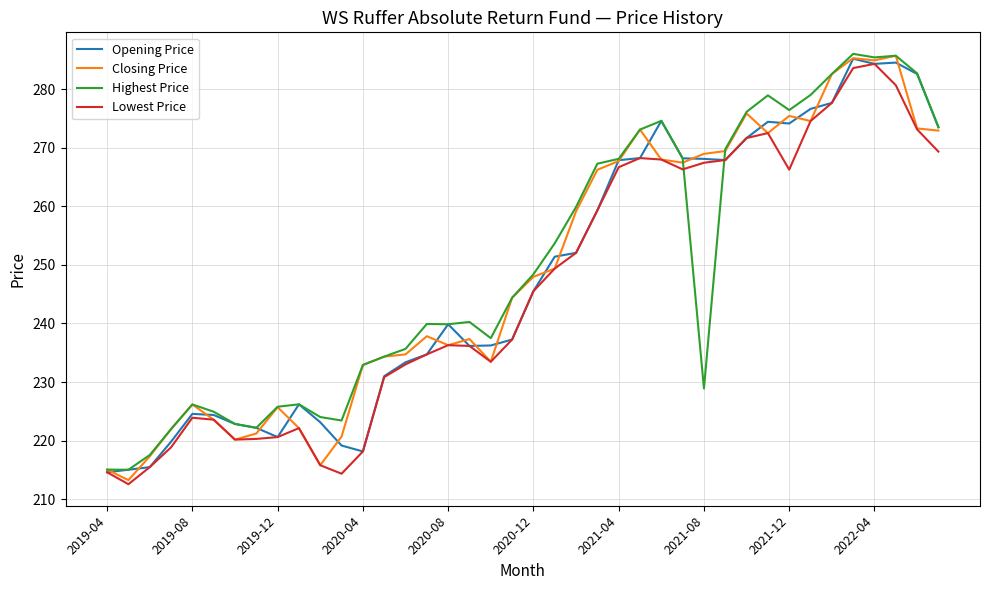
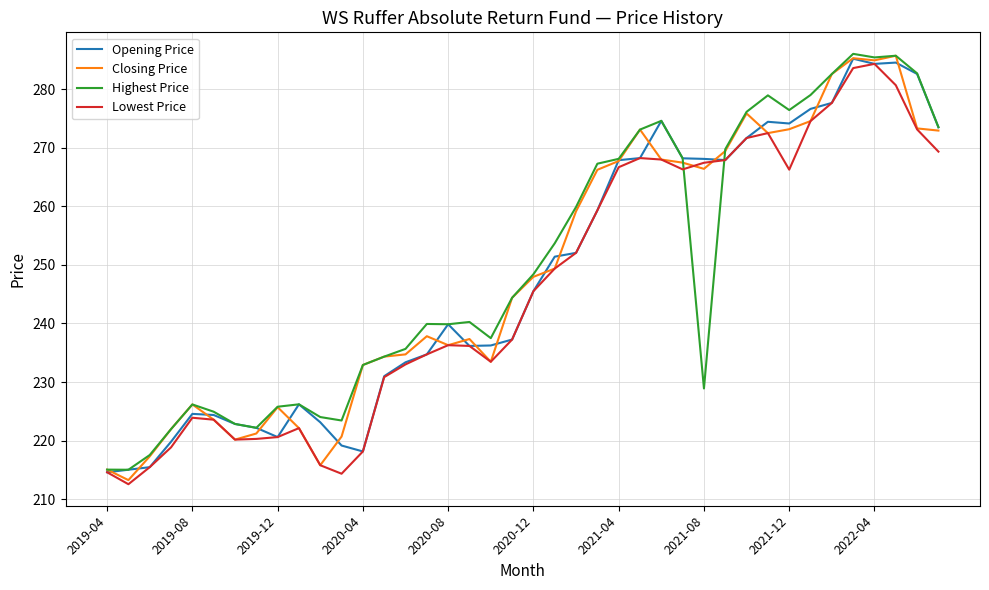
  {
    "Opening Price": {
      "2019-08": 225,
      "2021-08": 268,
      "2021-12": 274
    },
    "Closing Price": {
-     "2021-08": 269,
-     "2021-12": 275,
+     "2021-08": 266,
+     "2021-12": 273,
      "2022-04": 285
    },
    "Highest Price": {
      "2021-08": 229,
      "2021-12": 276,
      "2022-04": 285
    },
    "Lowest Price": {
      "2019-08": 224,
      "2021-04": 267,
      "2021-08": 267,
      "2021-12": 266
    }
  }
